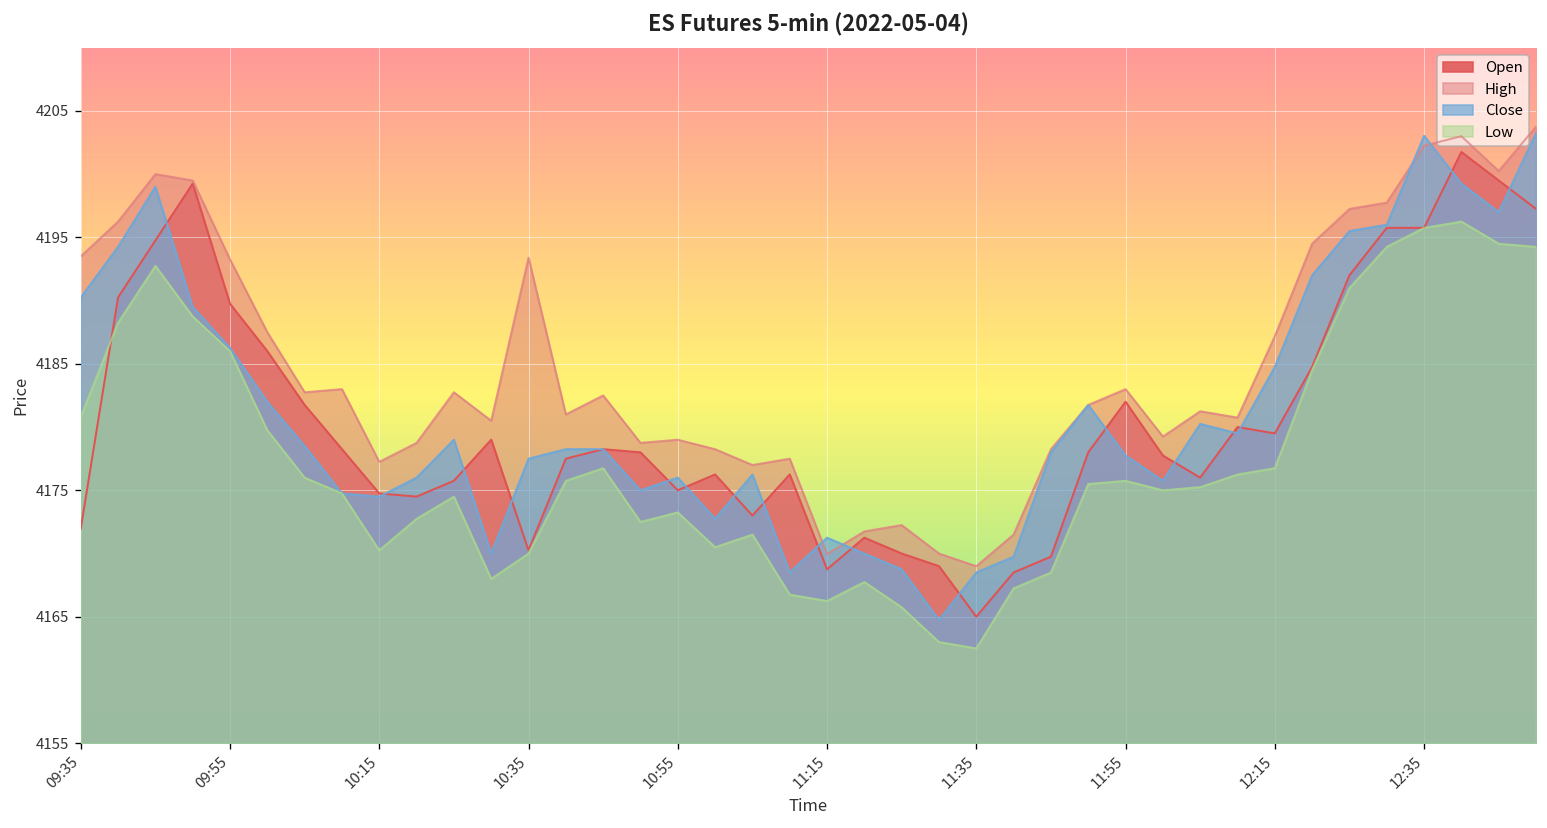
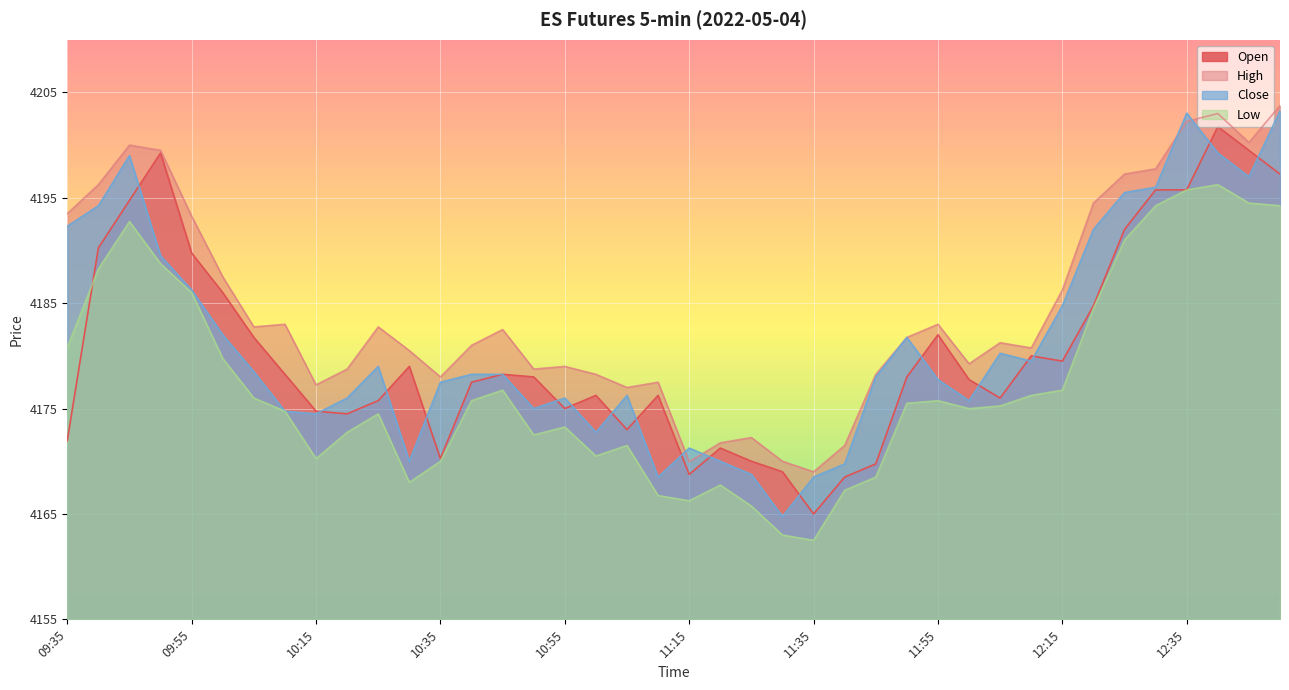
  {
    "Open": {
      "09:35": 4172.0,
      "09:55": 4189.8,
      "10:15": 4174.8,
      "10:35": 4170.3,
      "10:55": 4175.0,
      "11:15": 4168.8,
      "11:35": 4165.0,
      "11:55": 4182.0,
      "12:15": 4179.5
    },
    "High": {
      "09:35": 4193.5,
      "09:55": 4193.3,
      "10:15": 4177.3,
-     "10:35": 4193.4,
+     "10:35": 4178.0,
      "10:55": 4179.0,
      "11:15": 4170.0,
      "11:35": 4169.0,
      "11:55": 4183.0,
-     "12:15": 4187.2,
+     "12:15": 4186.3,
      "12:35": 4202.3
    },
    "Close": {
-     "09:35": 4190.3,
+     "09:35": 4192.3,
      "09:55": 4186.3,
      "10:15": 4174.5,
      "10:35": 4177.5,
      "10:55": 4176.0,
      "11:15": 4171.3,
      "11:35": 4168.5,
      "11:55": 4177.8,
      "12:15": 4184.8,
      "12:35": 4203.0
    },
    "Low": {
      "09:35": 4180.8,
      "09:55": 4186.0,
      "10:15": 4170.3,
      "10:35": 4170.0,
      "10:55": 4173.3,
      "11:15": 4166.3,
      "11:35": 4162.5,
      "11:55": 4175.8,
      "12:15": 4176.8
    }
  }
